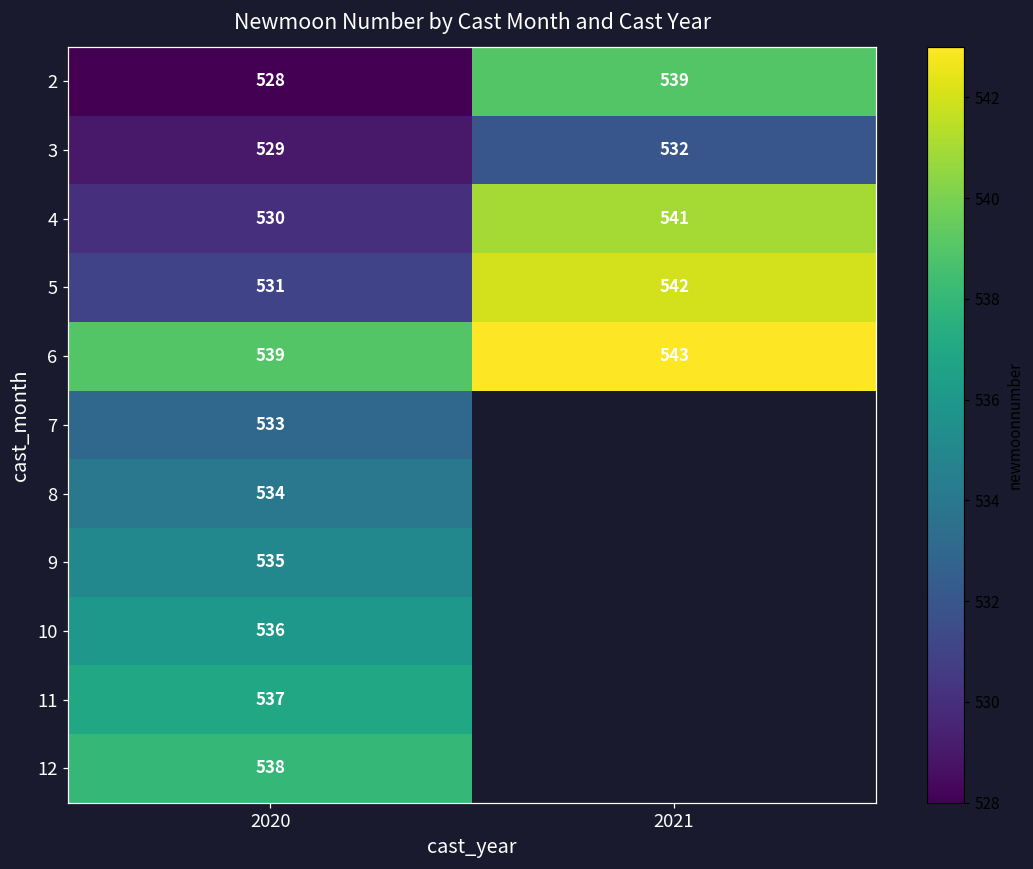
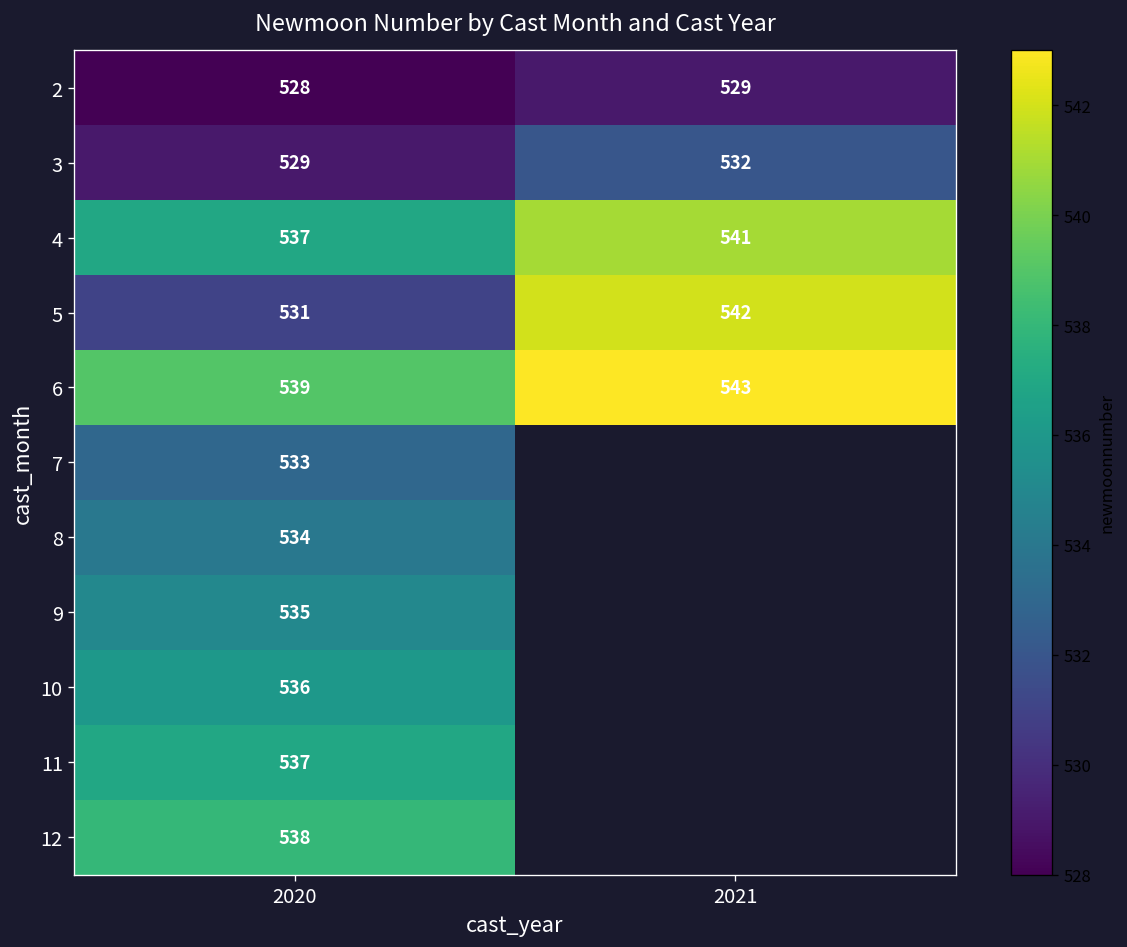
  {
    "2": {
      "2020": 528,
-     "2021": 539
+     "2021": 529
    },
    "3": {
      "2020": 529,
      "2021": 532
    },
    "4": {
-     "2020": 530,
+     "2020": 537,
      "2021": 541
    },
    "5": {
      "2020": 531,
      "2021": 542
    },
    "6": {
      "2020": 539,
      "2021": 543
    },
    "7": {
      "2020": 533
    },
    "8": {
      "2020": 534
    },
    "9": {
      "2020": 535
    },
    "10": {
      "2020": 536
    },
    "11": {
      "2020": 537
    },
    "12": {
      "2020": 538
    }
  }
